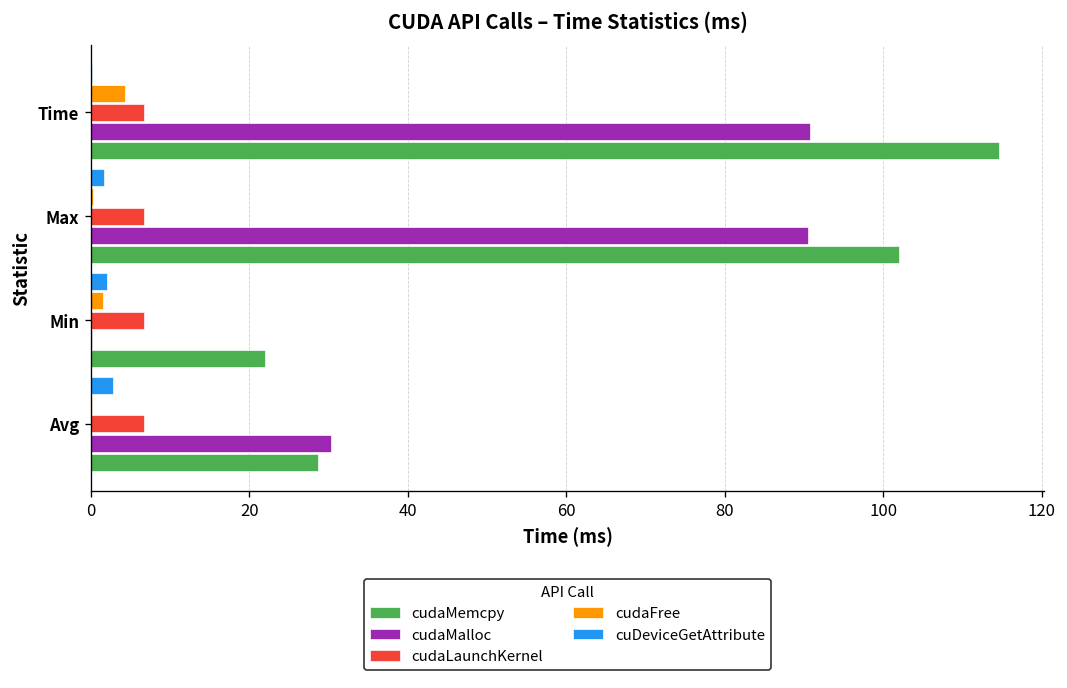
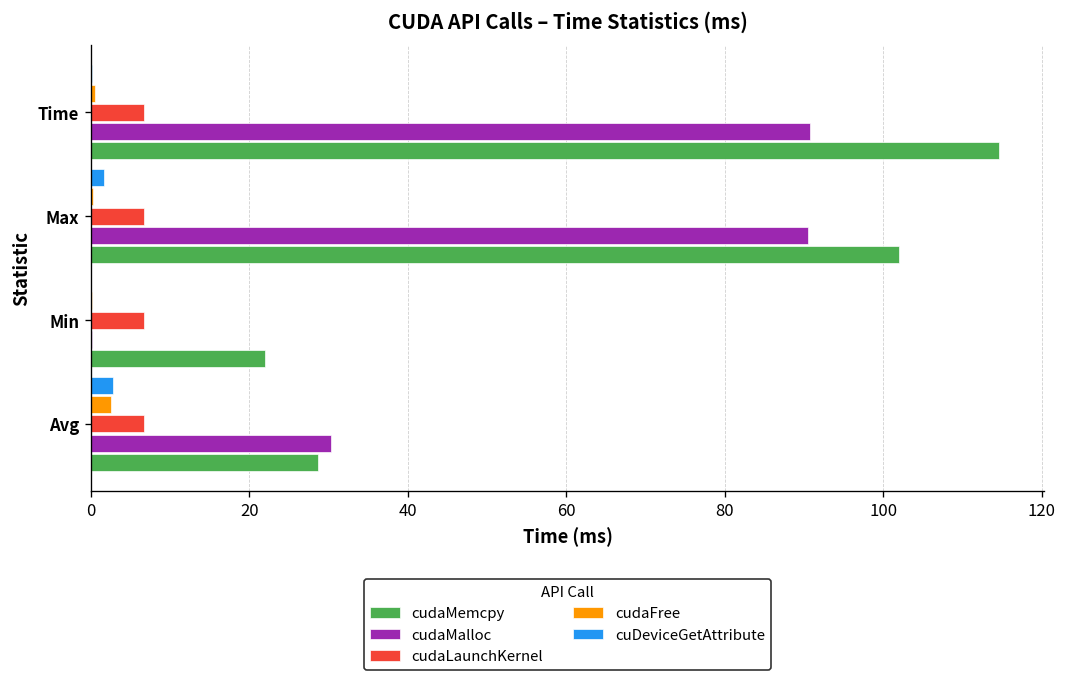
  {
    "cudaMemcpy": {
      "Time": 115,
      "Max": 102,
      "Min": 22,
      "Avg": 29
    },
    "cudaMalloc": {
      "Time": 91,
      "Max": 91,
      "Avg": 30
    },
    "cudaLaunchKernel": {
      "Time": 7,
      "Max": 7,
      "Min": 7,
      "Avg": 7
    },
    "cudaFree": {
-     "Time": 4,
-     "Min": 2,
-     "Avg": 0
+     "Time": 0,
+     "Min": 0,
+     "Avg": 3
    },
    "cuDeviceGetAttribute": {
      "Max": 2,
-     "Min": 2,
+     "Min": 0,
      "Avg": 3
    }
  }
